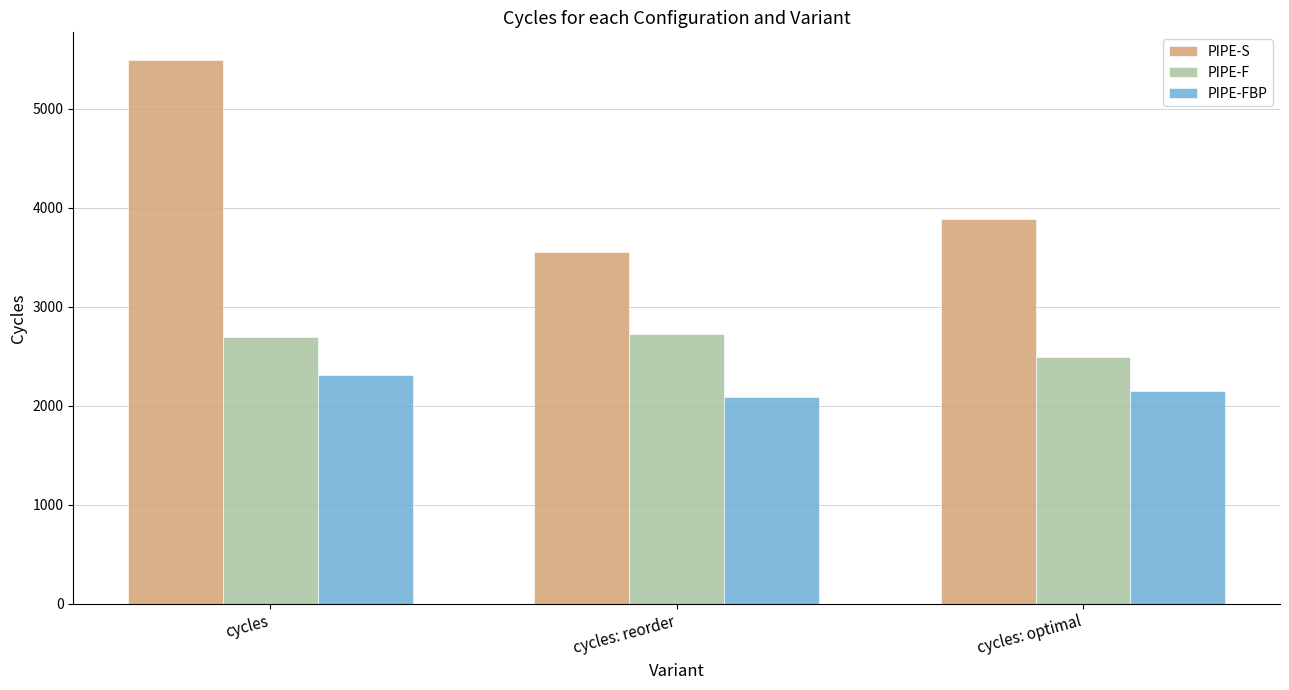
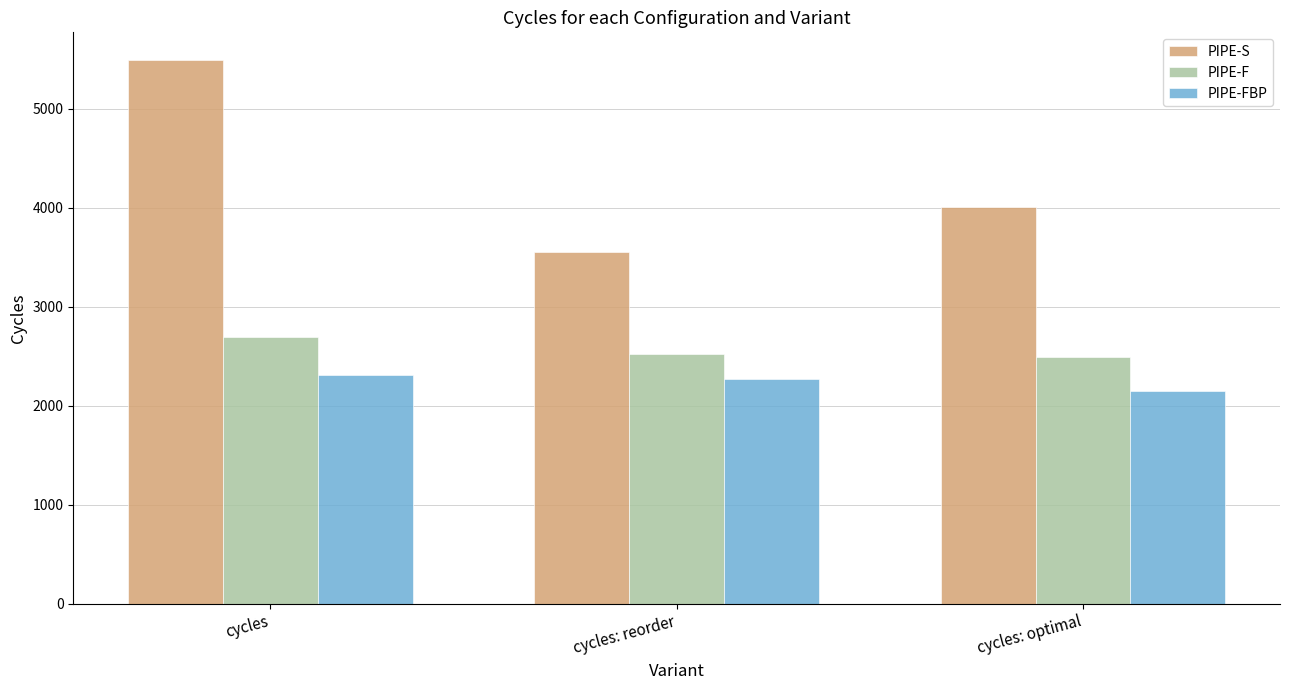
  {
    "PIPE-S": {
      "cycles": 5500,
      "cycles: reorder": 3600,
-     "cycles: optimal": 3900
+     "cycles: optimal": 4000
    },
    "PIPE-F": {
      "cycles": 2700,
-     "cycles: reorder": 2700,
+     "cycles: reorder": 2500,
      "cycles: optimal": 2500
    },
    "PIPE-FBP": {
      "cycles": 2300,
-     "cycles: reorder": 2100,
+     "cycles: reorder": 2300,
      "cycles: optimal": 2200
    }
  }
